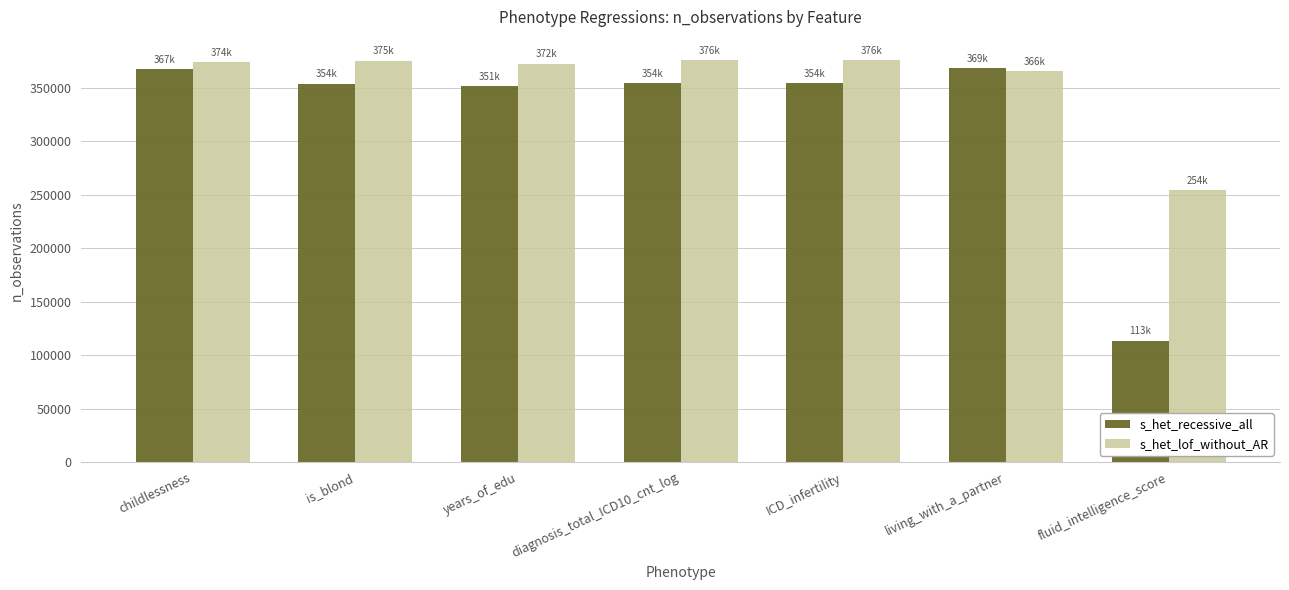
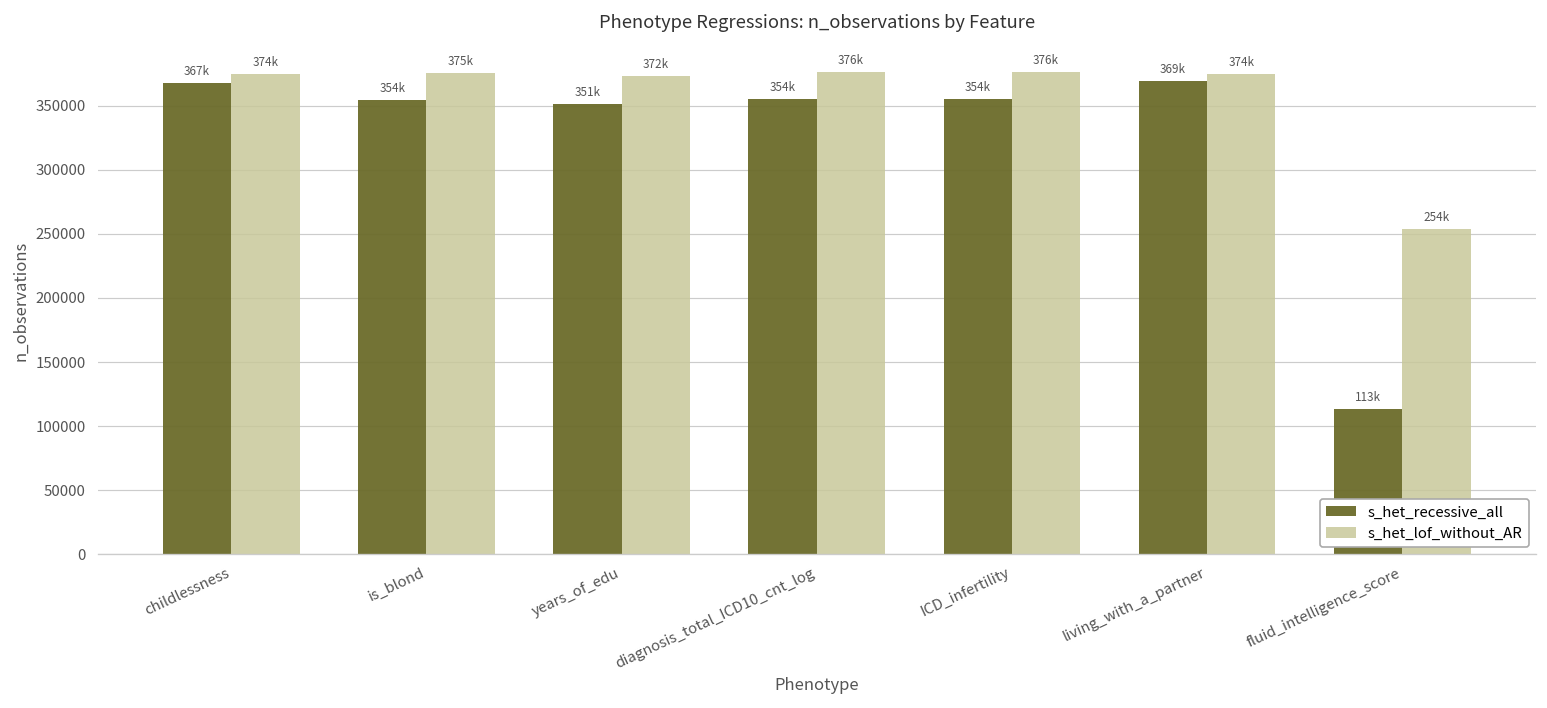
  {
    "s_het_recessive_all": {
      "childlessness": "367k",
      "is_blond": "354k",
      "living_with_a_partner": "369k"
    },
    "s_het_lof_without_AR": {
      "diagnosis_total_ICD10_cnt_log": "376k",
      "ICD_infertility": "376k",
-     "living_with_a_partner": "366k",
+     "living_with_a_partner": "374k",
      "fluid_intelligence_score": "254k"
    }
  }
